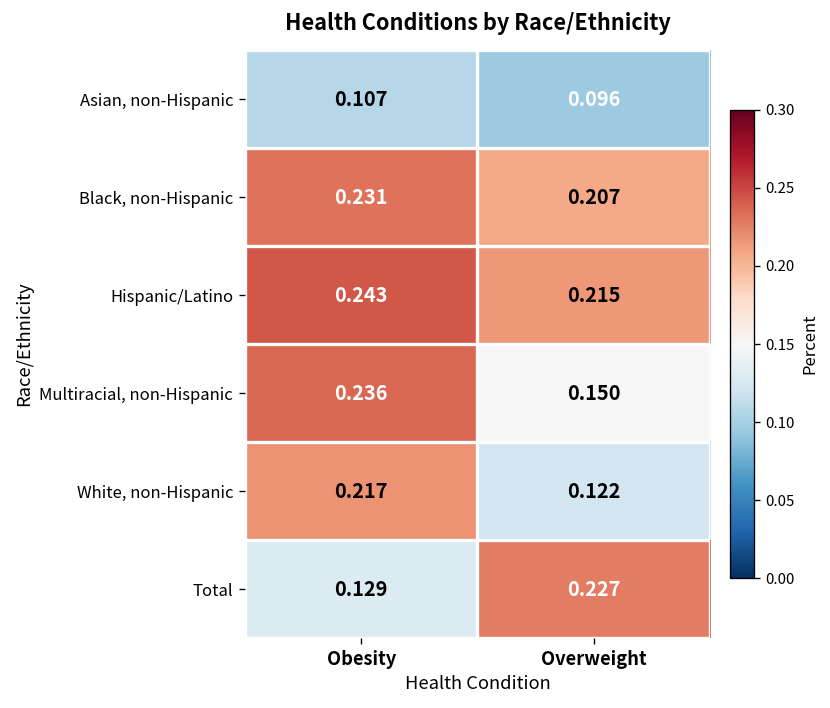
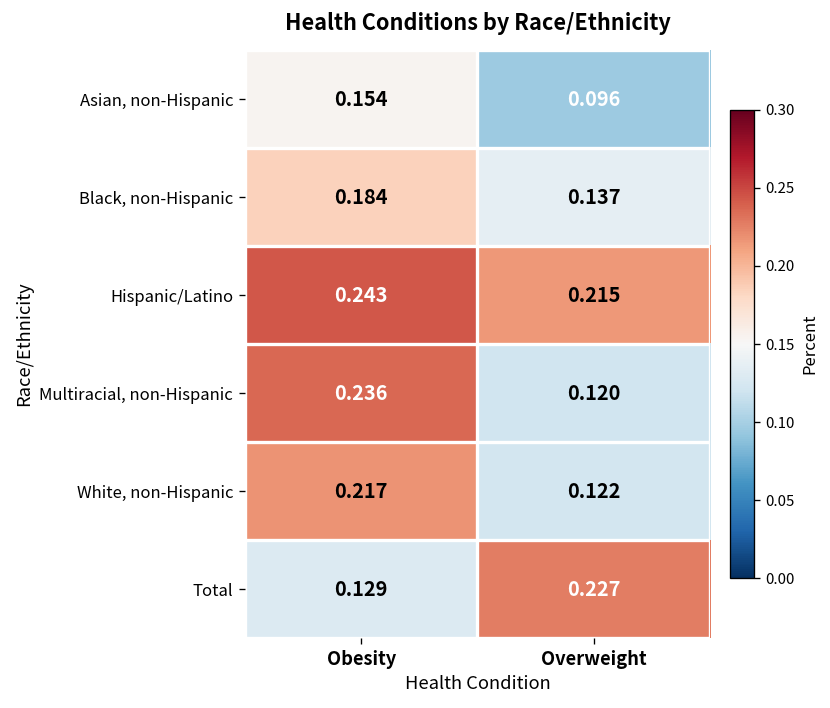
  {
    "Asian, non-Hispanic": {
-     "Obesity": 0.107,
+     "Obesity": 0.154,
      "Overweight": 0.096
    },
    "Black, non-Hispanic": {
-     "Obesity": 0.231,
-     "Overweight": 0.207
+     "Obesity": 0.184,
+     "Overweight": 0.137
    },
    "Hispanic/Latino": {
      "Obesity": 0.243,
      "Overweight": 0.215
    },
    "Multiracial, non-Hispanic": {
      "Obesity": 0.236,
-     "Overweight": 0.150
+     "Overweight": 0.120
    },
    "White, non-Hispanic": {
      "Obesity": 0.217,
      "Overweight": 0.122
    },
    "Total": {
      "Obesity": 0.129,
      "Overweight": 0.227
    }
  }
